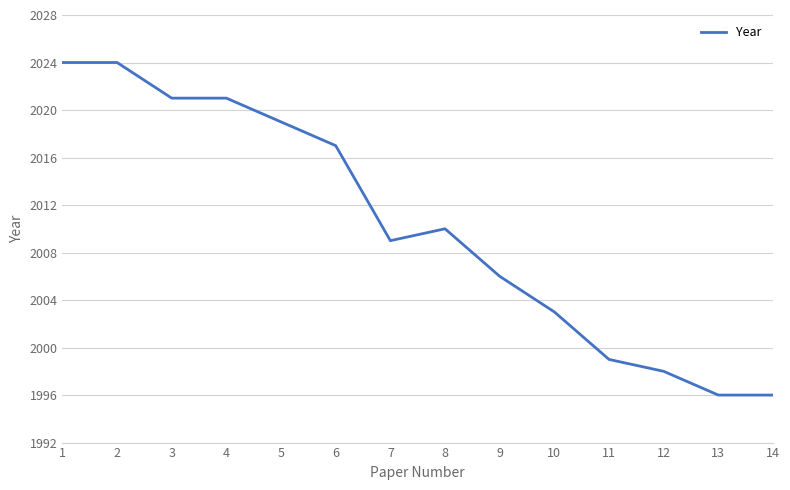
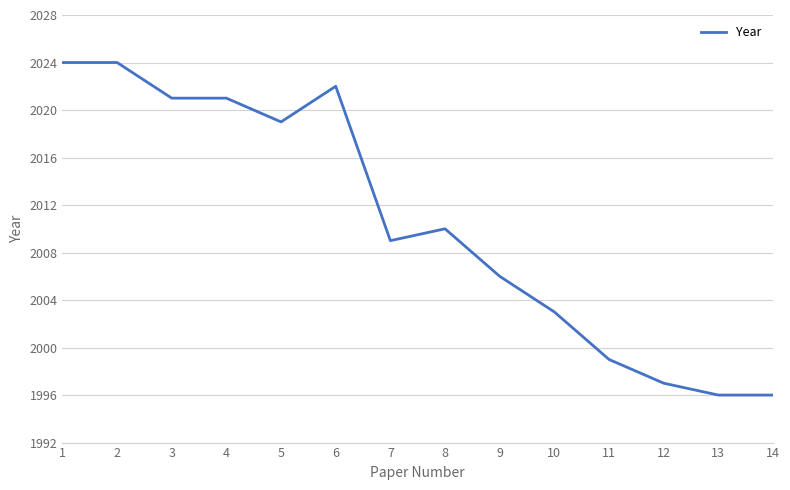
  {
    "1": 2024,
    "2": 2024,
    "3": 2021,
    "4": 2021,
    "5": 2019,
-   "6": 2017,
+   "6": 2022,
    "7": 2009,
    "8": 2010,
    "9": 2006,
    "10": 2003,
    "11": 1999,
-   "12": 1998,
+   "12": 1997,
    "13": 1996,
    "14": 1996
  }
